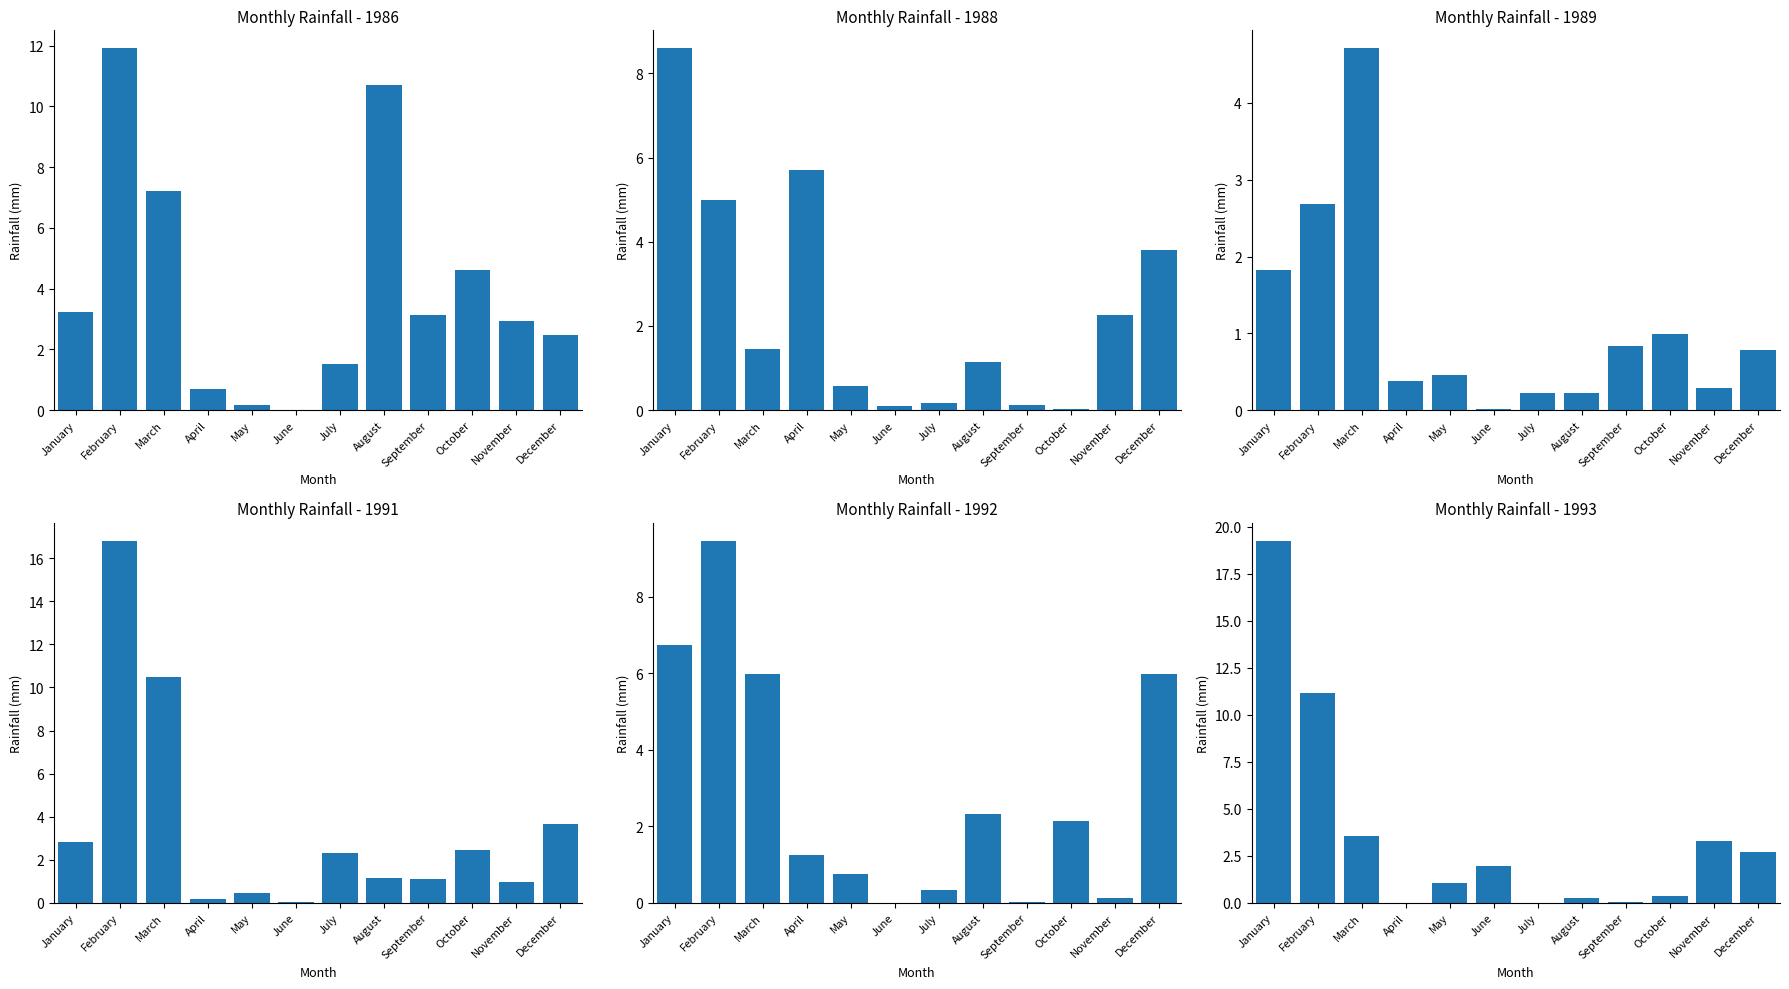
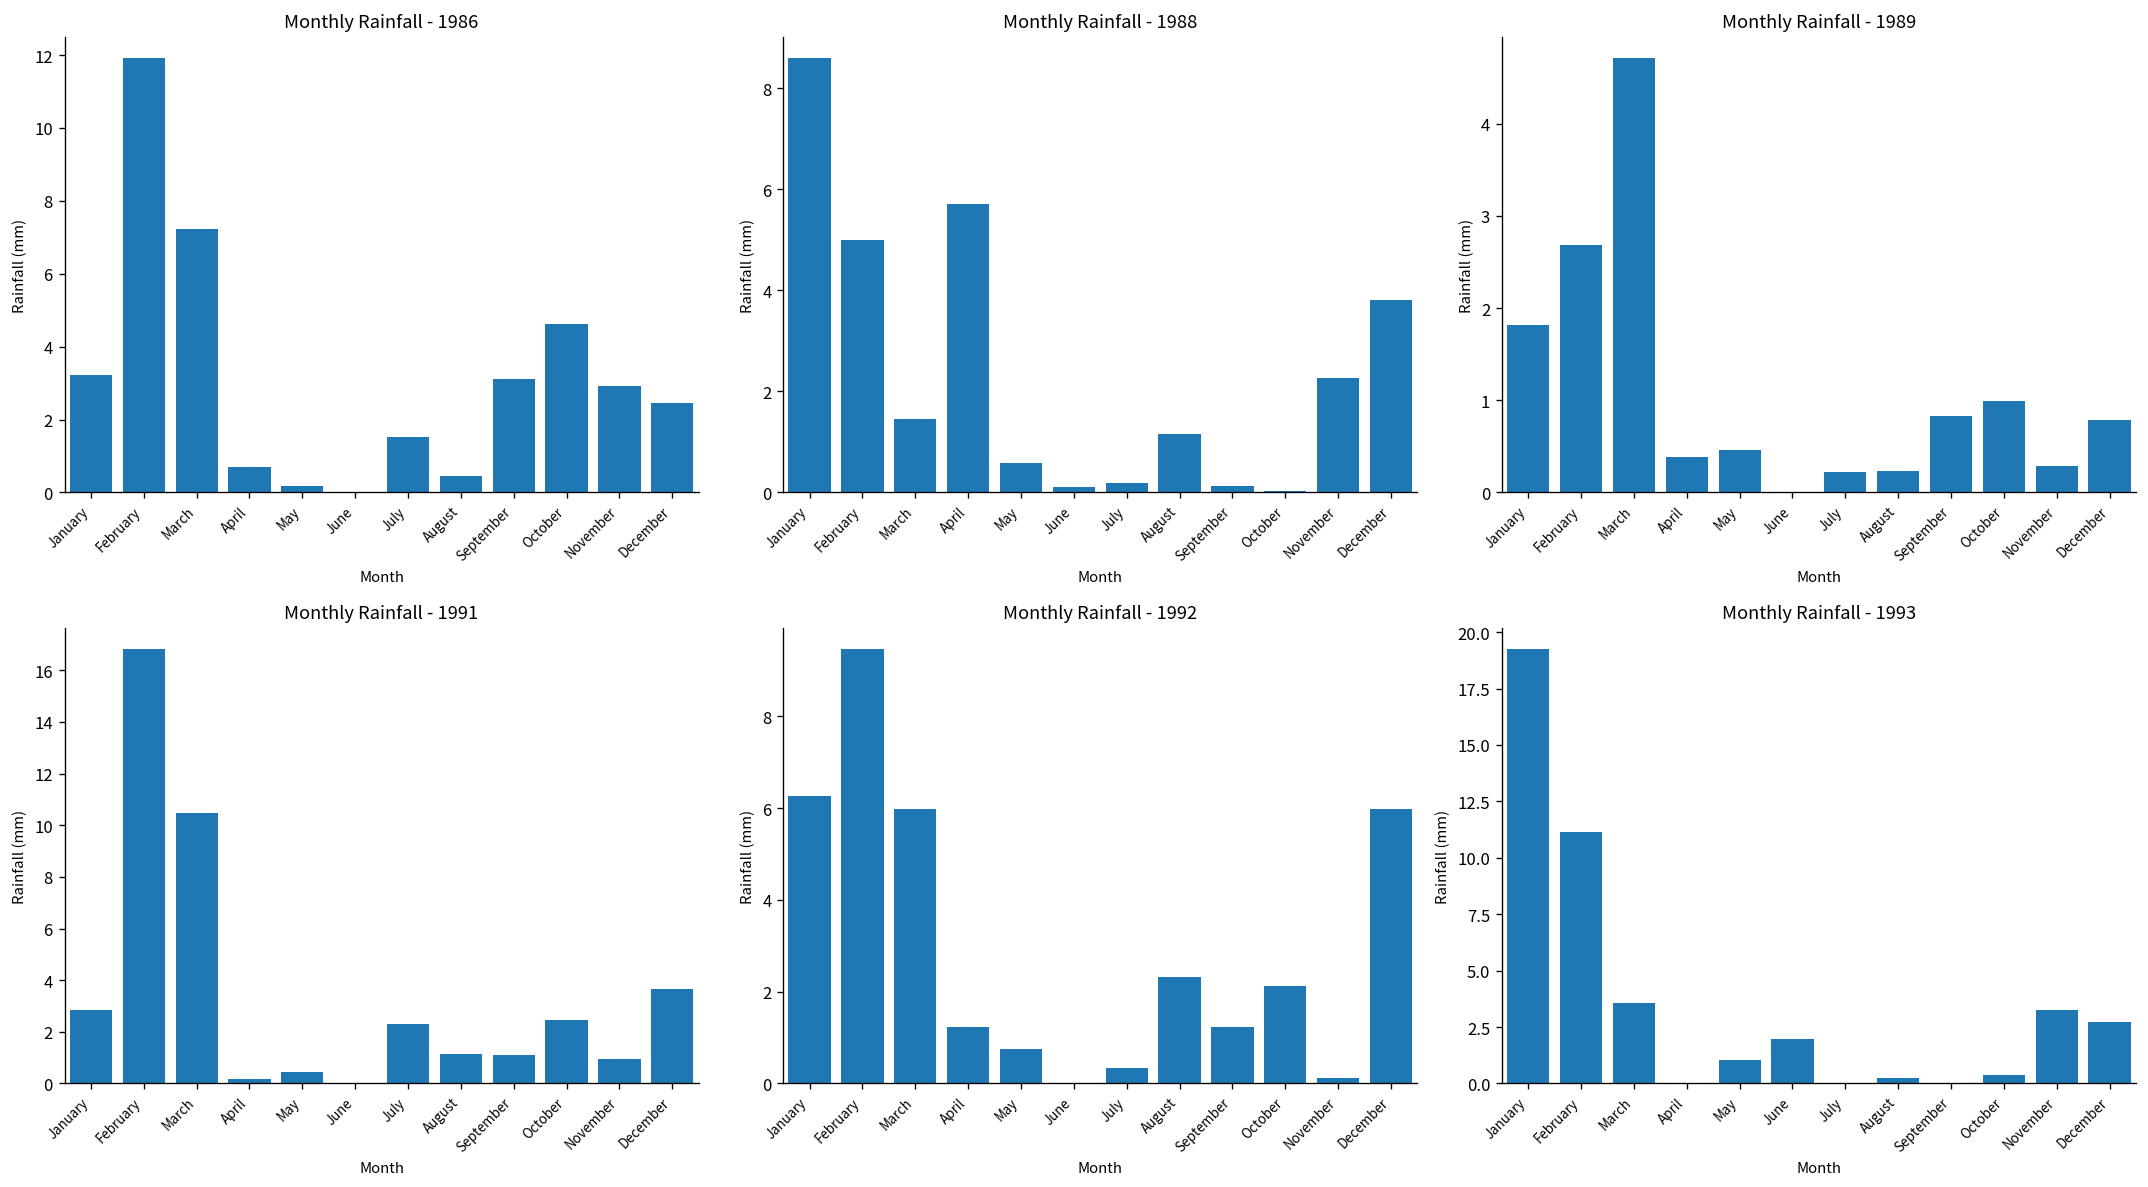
  {
    "Monthly Rainfall - 1986": {
      "January": 3.2,
      "February": 11.9,
      "March": 7.2,
      "April": 0.7,
      "May": 0.2,
      "July": 1.5,
-     "August": 10.7,
+     "August": 0.5,
      "September": 3.1,
      "October": 4.6,
      "November": 2.9,
      "December": 2.5
    },
    "Monthly Rainfall - 1988": {
      "January": 8.6,
      "February": 5.0,
      "March": 1.5,
      "April": 5.7,
      "May": 0.6,
      "June": 0.1,
      "July": 0.2,
      "August": 1.2,
      "September": 0.1,
      "November": 2.3,
      "December": 3.8
    },
    "Monthly Rainfall - 1989": {
      "January": 1.8,
      "February": 2.7,
      "March": 4.7,
      "April": 0.4,
      "May": 0.5,
      "July": 0.2,
      "August": 0.2,
      "September": 0.8,
      "October": 1.0,
      "November": 0.3,
      "December": 0.8
    },
    "Monthly Rainfall - 1991": {
      "January": 2.8,
      "February": 16.8,
      "March": 10.5,
      "April": 0.2,
      "May": 0.4,
      "July": 2.3,
      "August": 1.2,
      "September": 1.1,
      "October": 2.5,
      "November": 0.9,
      "December": 3.6
    },
    "Monthly Rainfall - 1992": {
-     "January": 6.8,
+     "January": 6.3,
      "February": 9.5,
      "March": 6.0,
      "April": 1.2,
      "May": 0.8,
      "June": 0.0,
      "July": 0.3,
      "August": 2.3,
-     "September": 0.0,
+     "September": 1.2,
      "October": 2.1,
      "November": 0.1,
      "December": 6.0
    },
    "Monthly Rainfall - 1993": {
      "January": 19.2,
      "February": 11.2,
      "March": 3.6,
      "April": 0.0,
      "May": 1.1,
      "June": 2.0,
      "August": 0.3,
      "October": 0.4,
      "November": 3.3,
      "December": 2.7
    }
  }
